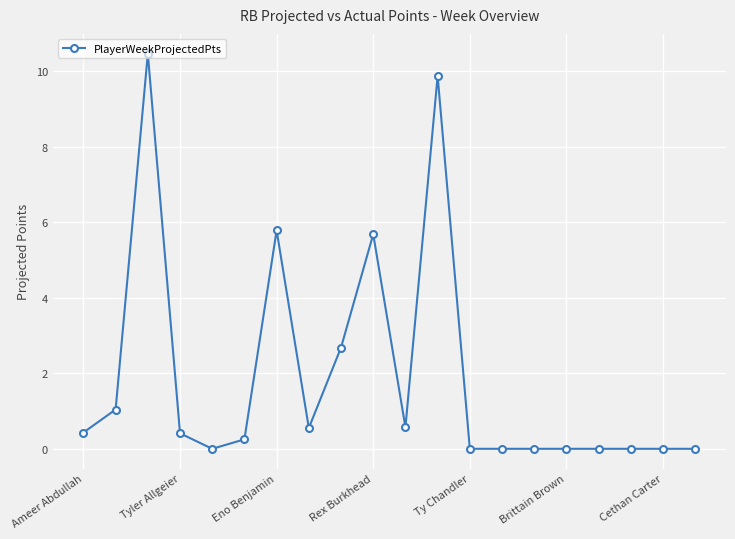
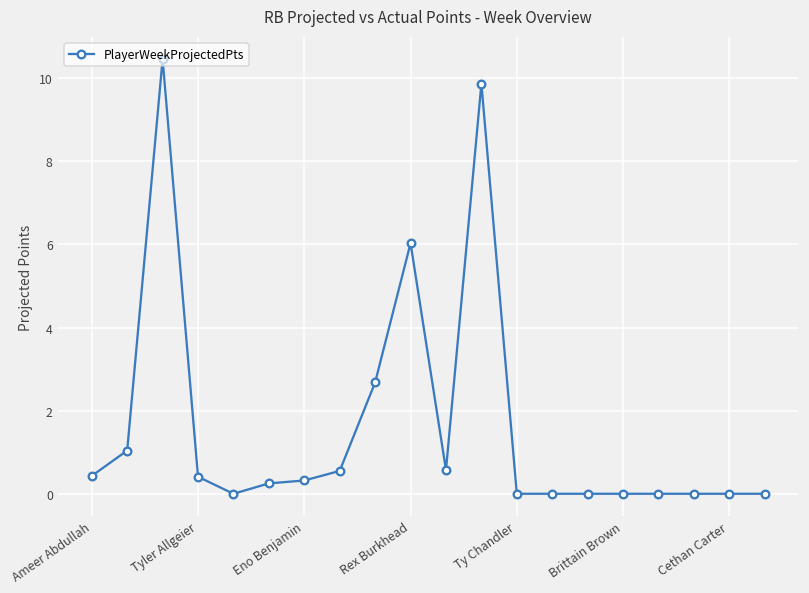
  {
    "Ameer Abdullah": 0.4,
    "Tyler Allgeier": 0.4,
-   "Eno Benjamin": 5.8,
-   "Rex Burkhead": 5.7,
+   "Eno Benjamin": 0.3,
+   "Rex Burkhead": 6.0,
    "Ty Chandler": 0.0,
    "Brittain Brown": 0.0,
    "Cethan Carter": 0.0
  }
